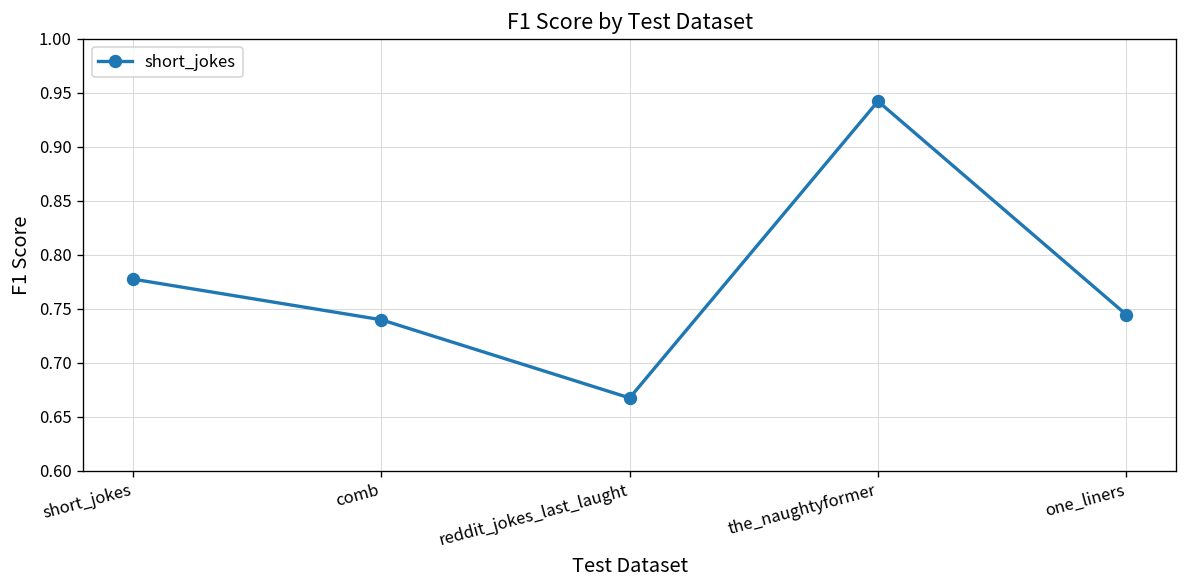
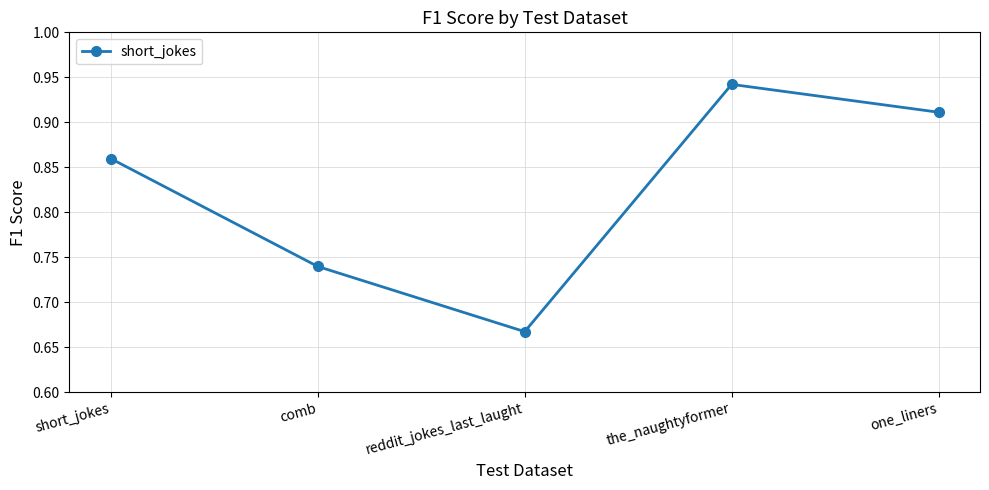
  {
-   "short_jokes": 0.78,
+   "short_jokes": 0.86,
    "comb": 0.74,
    "reddit_jokes_last_laught": 0.67,
    "the_naughtyformer": 0.94,
-   "one_liners": 0.74
+   "one_liners": 0.91
  }
